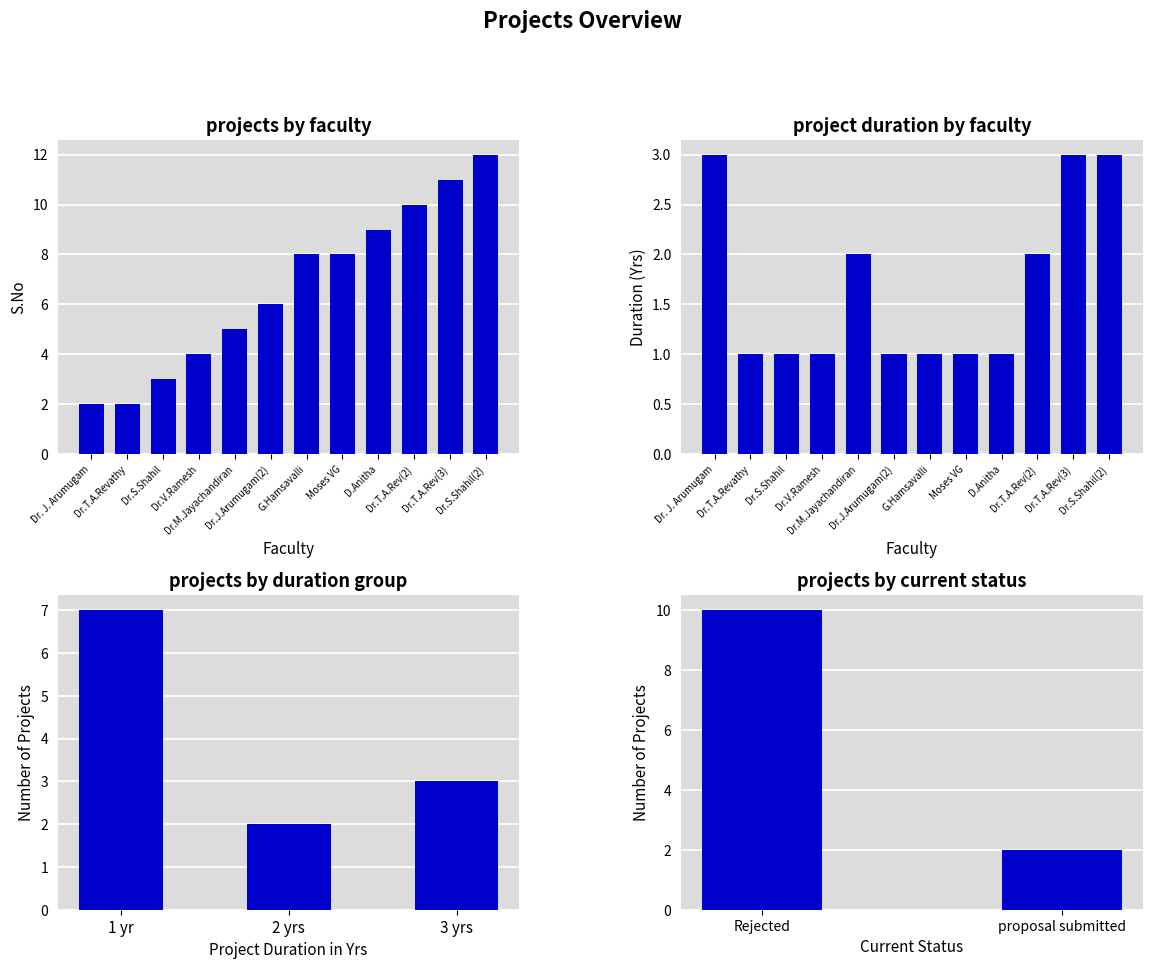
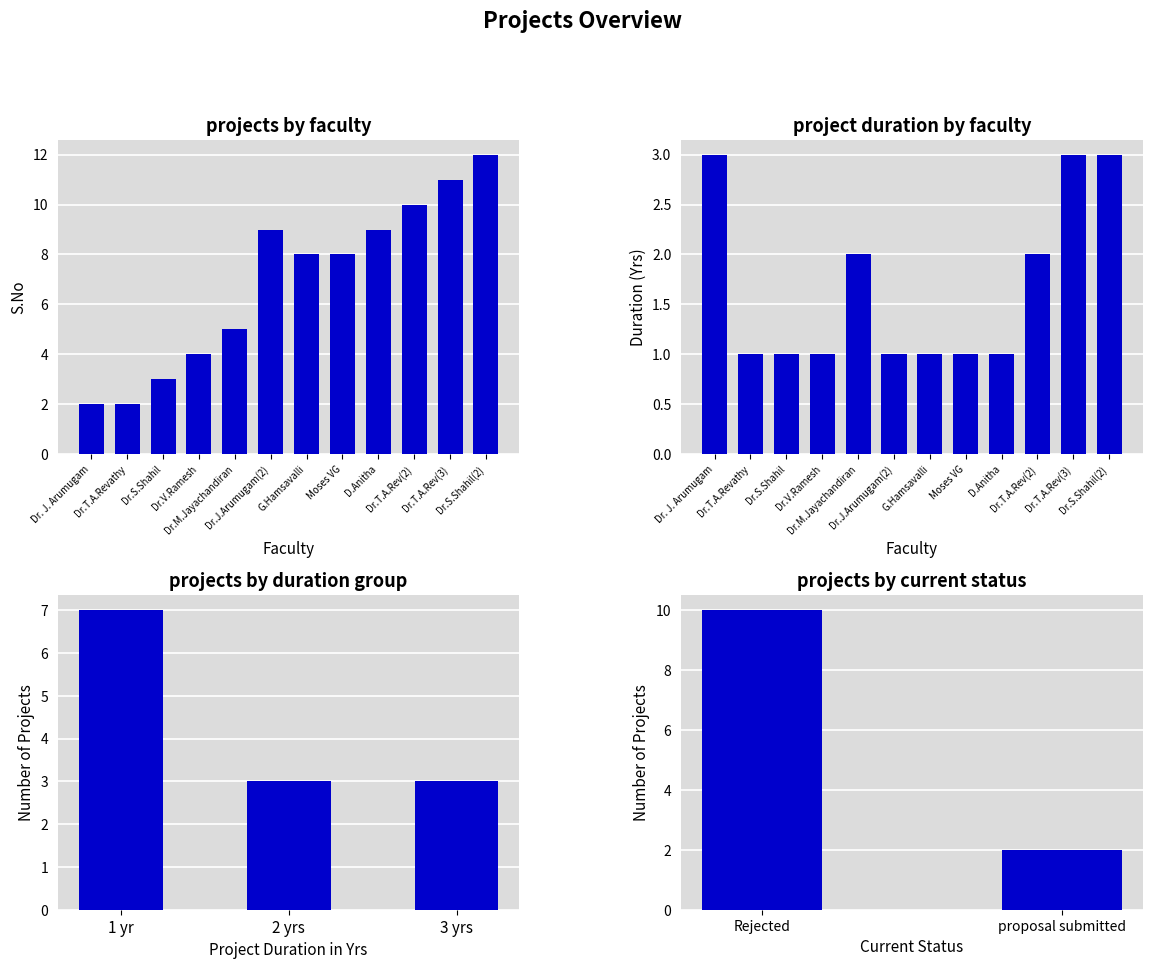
  {
    "projects by faculty": {
      "Dr. J. Arumugam": 2,
      "Dr.T.A.Revathy": 2,
      "Dr.S.Shahil": 3,
      "Dr.V.Ramesh": 4,
      "Dr.M.Jayachandiran": 5,
-     "Dr.J.Arumugam(2)": 6,
+     "Dr.J.Arumugam(2)": 9,
      "G.Hamsavalli": 8,
      "Moses VG": 8,
      "D.Anitha": 9,
      "Dr.T.A.Rev(2)": 10,
      "Dr.T.A.Rev(3)": 11,
      "Dr.S.Shahil(2)": 12
    },
    "project duration by faculty": {
      "Dr. J. Arumugam": 3.0,
      "Dr.T.A.Revathy": 1.0,
      "Dr.S.Shahil": 1.0,
      "Dr.V.Ramesh": 1.0,
      "Dr.M.Jayachandiran": 2.0,
      "Dr.J.Arumugam(2)": 1.0,
      "G.Hamsavalli": 1.0,
      "Moses VG": 1.0,
      "D.Anitha": 1.0,
      "Dr.T.A.Rev(2)": 2.0,
      "Dr.T.A.Rev(3)": 3.0,
      "Dr.S.Shahil(2)": 3.0
    },
    "projects by duration group": {
      "1 yr": 7,
-     "2 yrs": 2,
+     "2 yrs": 3,
      "3 yrs": 3
    },
    "projects by current status": {
      "Rejected": 10.0,
      "proposal submitted": 2.0
    }
  }
